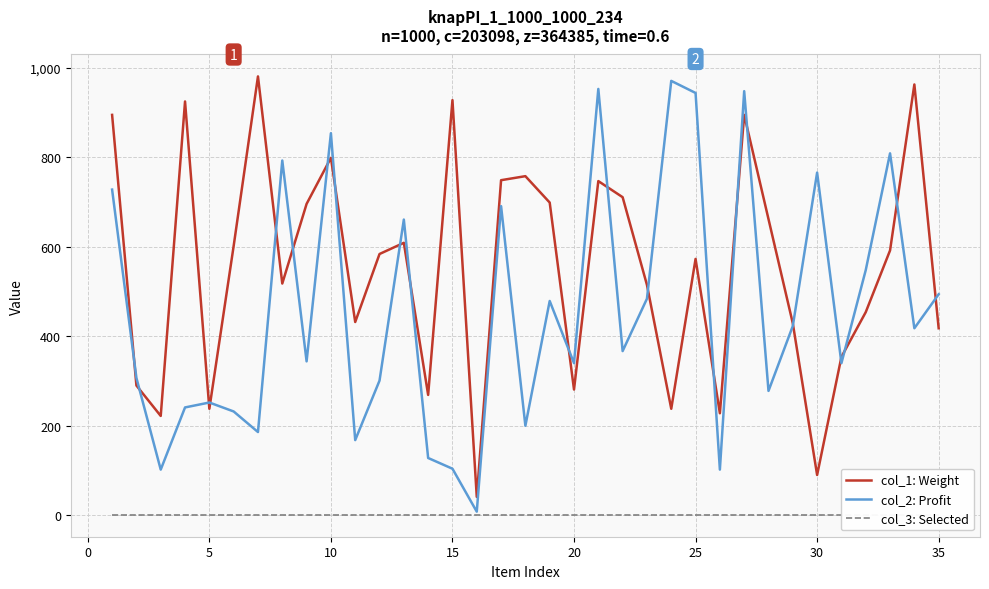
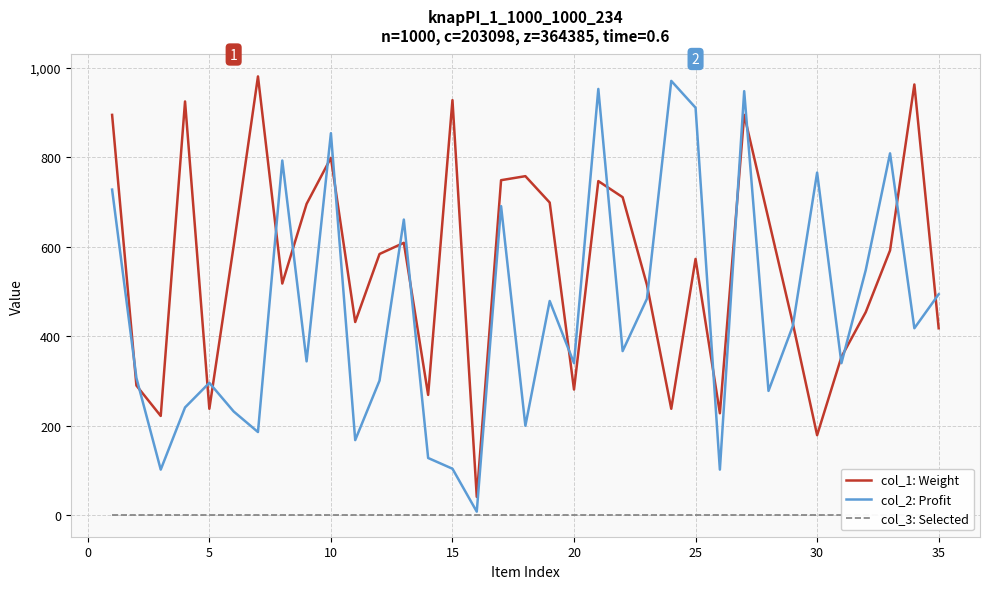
  {
    "col_1: Weight": {
      "5": 240,
      "10": 800,
      "15": 930,
      "20": 280,
      "25": 570,
-     "30": 90,
+     "30": 180,
      "35": 420
    },
    "col_2: Profit": {
-     "5": 250,
+     "5": 300,
      "10": 850,
      "15": 100,
      "20": 340,
-     "25": 940,
+     "25": 910,
      "30": 770,
      "35": 490
    },
    "col_3: Selected": {
      "5": 0,
      "10": 0,
      "15": 0,
      "20": 0,
      "25": 0,
      "30": 0
    }
  }
